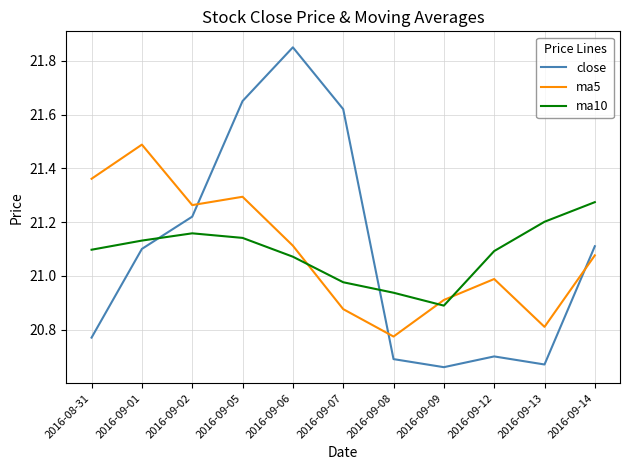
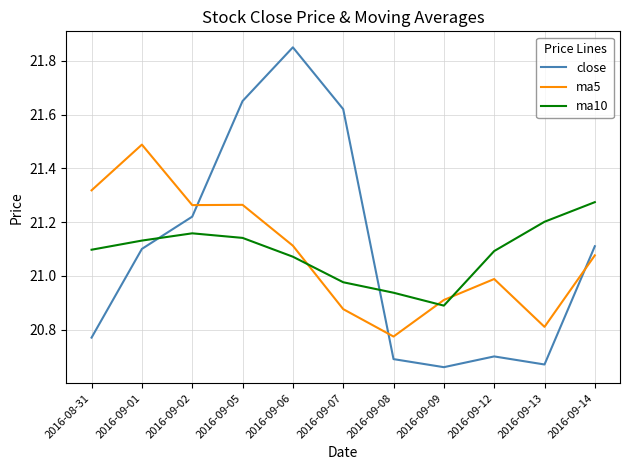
  {
    "close": {
      "2016-08-31": 20.77,
      "2016-09-01": 21.10,
      "2016-09-02": 21.22,
      "2016-09-05": 21.65,
      "2016-09-06": 21.85,
      "2016-09-07": 21.62,
      "2016-09-08": 20.69,
      "2016-09-09": 20.66,
      "2016-09-12": 20.70,
      "2016-09-13": 20.67,
      "2016-09-14": 21.11
    },
    "ma5": {
-     "2016-08-31": 21.36,
+     "2016-08-31": 21.32,
      "2016-09-01": 21.49,
      "2016-09-02": 21.26,
-     "2016-09-05": 21.29,
+     "2016-09-05": 21.26,
      "2016-09-06": 21.11,
      "2016-09-07": 20.88,
      "2016-09-08": 20.77,
      "2016-09-09": 20.91,
      "2016-09-12": 20.99,
      "2016-09-13": 20.81,
      "2016-09-14": 21.08
    },
    "ma10": {
      "2016-08-31": 21.10,
      "2016-09-01": 21.13,
      "2016-09-02": 21.16,
      "2016-09-05": 21.14,
      "2016-09-06": 21.07,
      "2016-09-07": 20.98,
      "2016-09-08": 20.94,
      "2016-09-09": 20.89,
      "2016-09-12": 21.09,
      "2016-09-13": 21.20,
      "2016-09-14": 21.27
    }
  }
